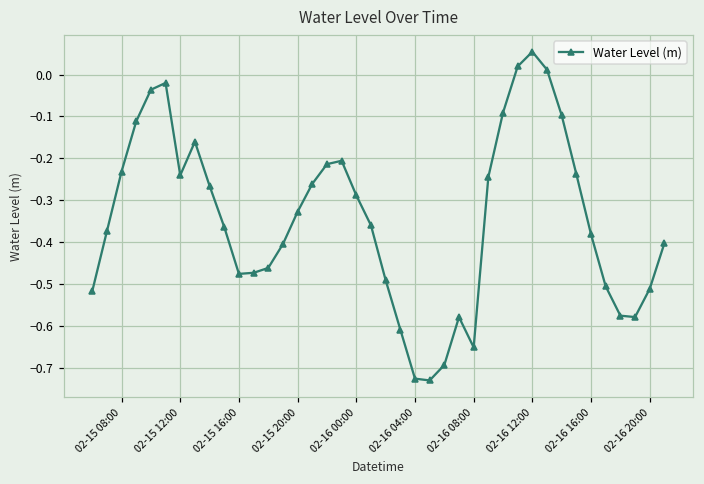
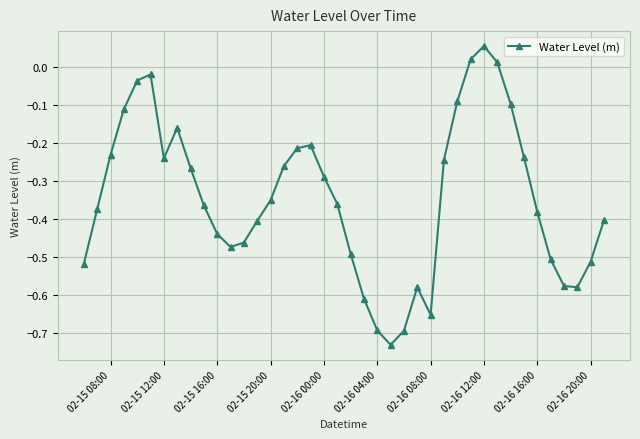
  {
    "02-15 08:00": -0.23,
    "02-15 12:00": -0.24,
-   "02-15 16:00": -0.48,
-   "02-15 20:00": -0.33,
+   "02-15 16:00": -0.44,
+   "02-15 20:00": -0.35,
    "02-16 00:00": -0.29,
-   "02-16 04:00": -0.73,
+   "02-16 04:00": -0.69,
    "02-16 08:00": -0.65,
    "02-16 12:00": 0.05,
    "02-16 16:00": -0.38,
    "02-16 20:00": -0.51
  }
